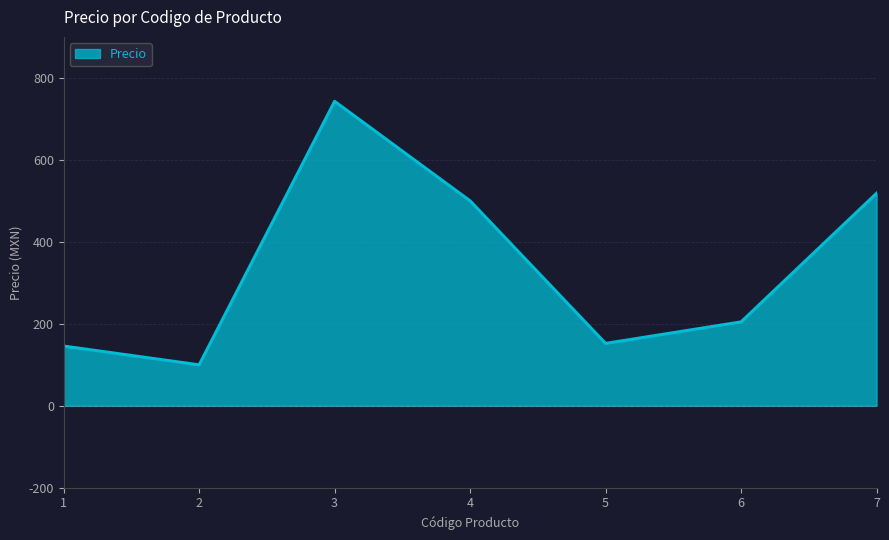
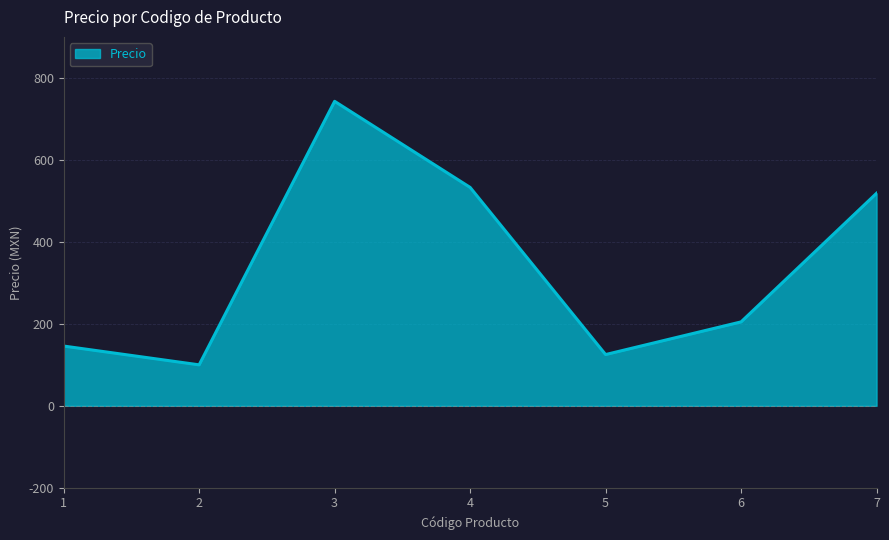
  {
    "1": 150,
    "2": 100,
    "3": 740,
-   "4": 500,
-   "5": 150,
+   "4": 530,
+   "5": 130,
    "6": 200,
    "7": 520
  }
